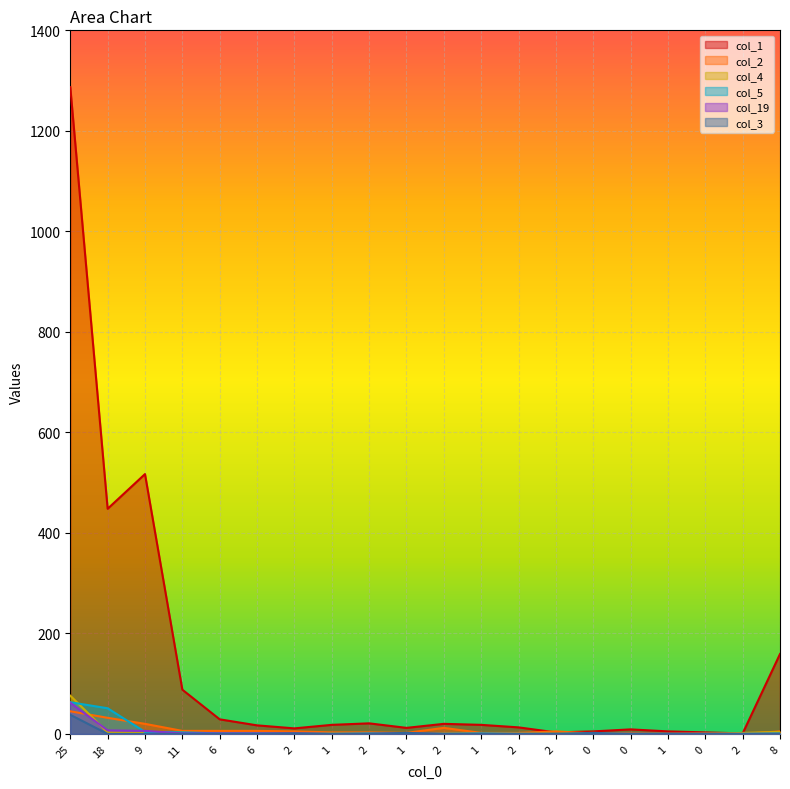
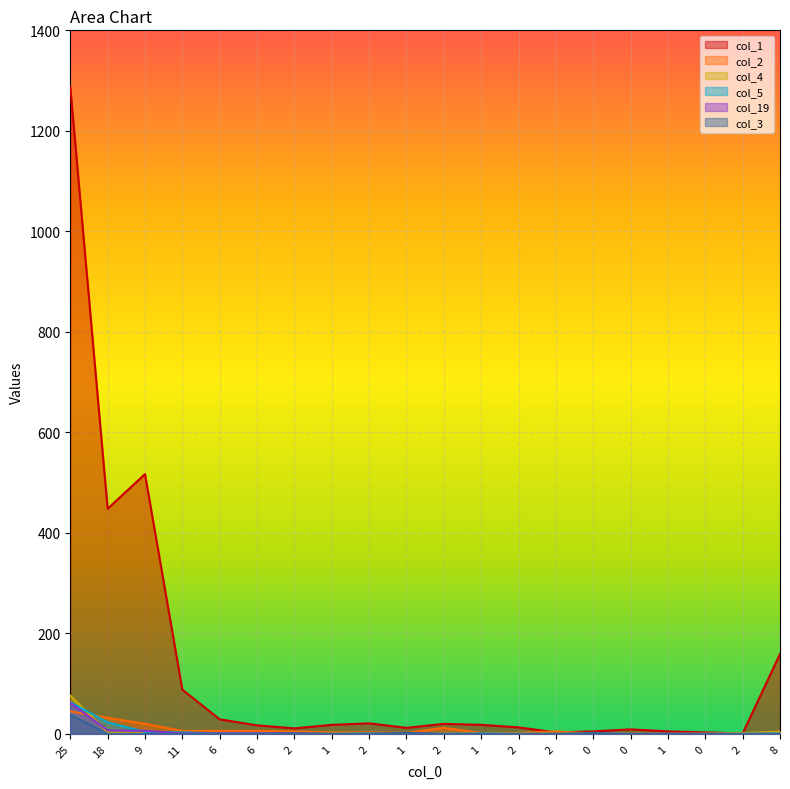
  {
    "col_1": {
      "25": 1290,
      "18": 450,
      "9": 520,
      "11": 90,
      "8": 160
    },
    "col_5": {
-     "18": 50
+     "18": 20
    },
    "col_3": {
      "25": 40
    }
  }
